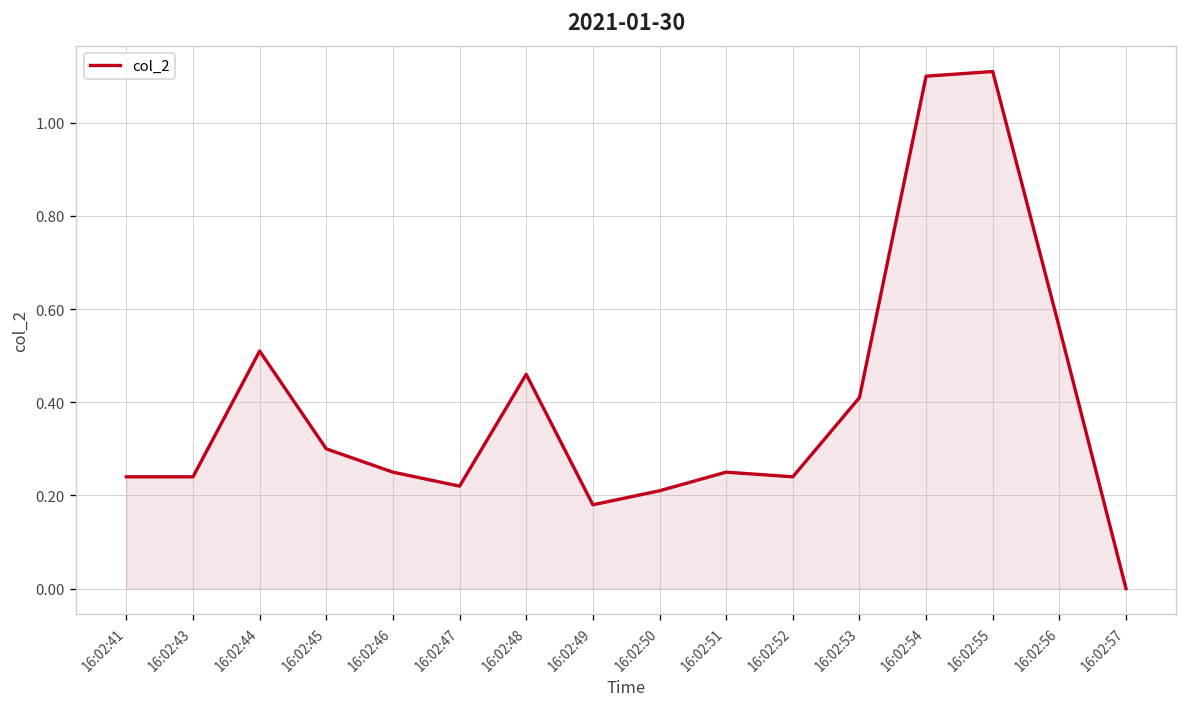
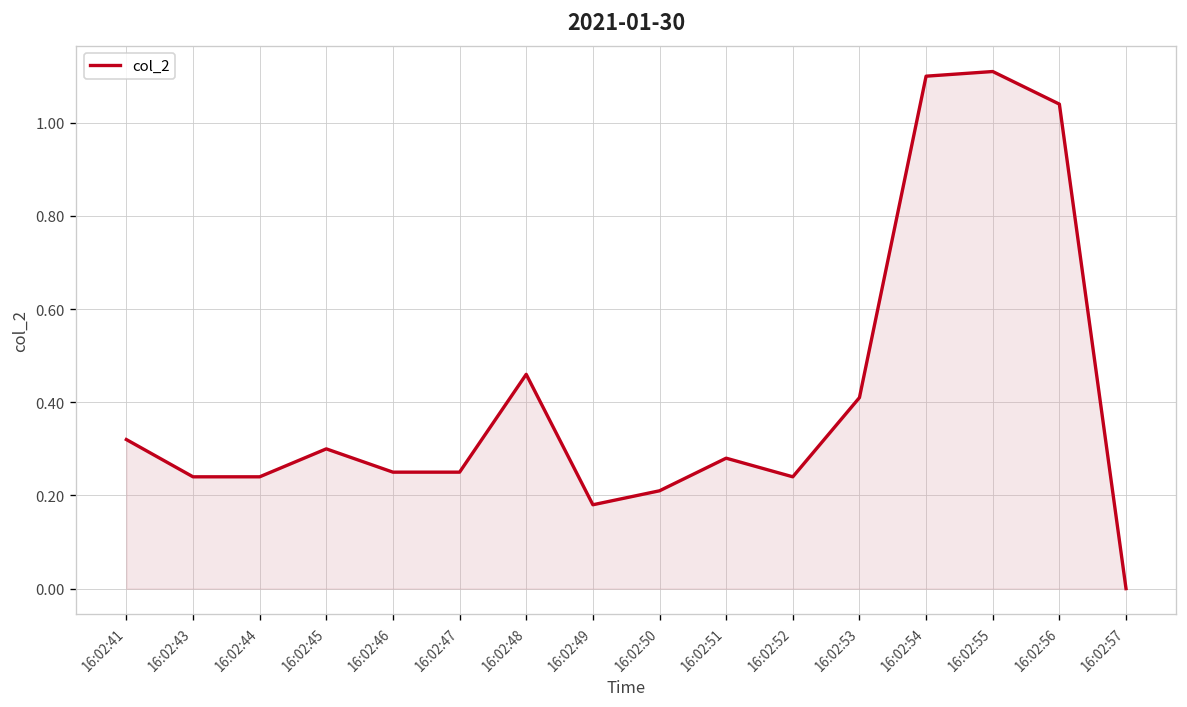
  {
-   "16:02:41": 0.24,
+   "16:02:41": 0.32,
    "16:02:43": 0.24,
-   "16:02:44": 0.51,
+   "16:02:44": 0.24,
    "16:02:45": 0.30,
    "16:02:46": 0.25,
-   "16:02:47": 0.22,
+   "16:02:47": 0.25,
    "16:02:48": 0.46,
    "16:02:49": 0.18,
    "16:02:50": 0.21,
-   "16:02:51": 0.25,
+   "16:02:51": 0.28,
    "16:02:52": 0.24,
    "16:02:53": 0.41,
    "16:02:54": 1.10,
    "16:02:55": 1.11,
-   "16:02:56": 0.56,
+   "16:02:56": 1.04,
    "16:02:57": 0.00
  }
